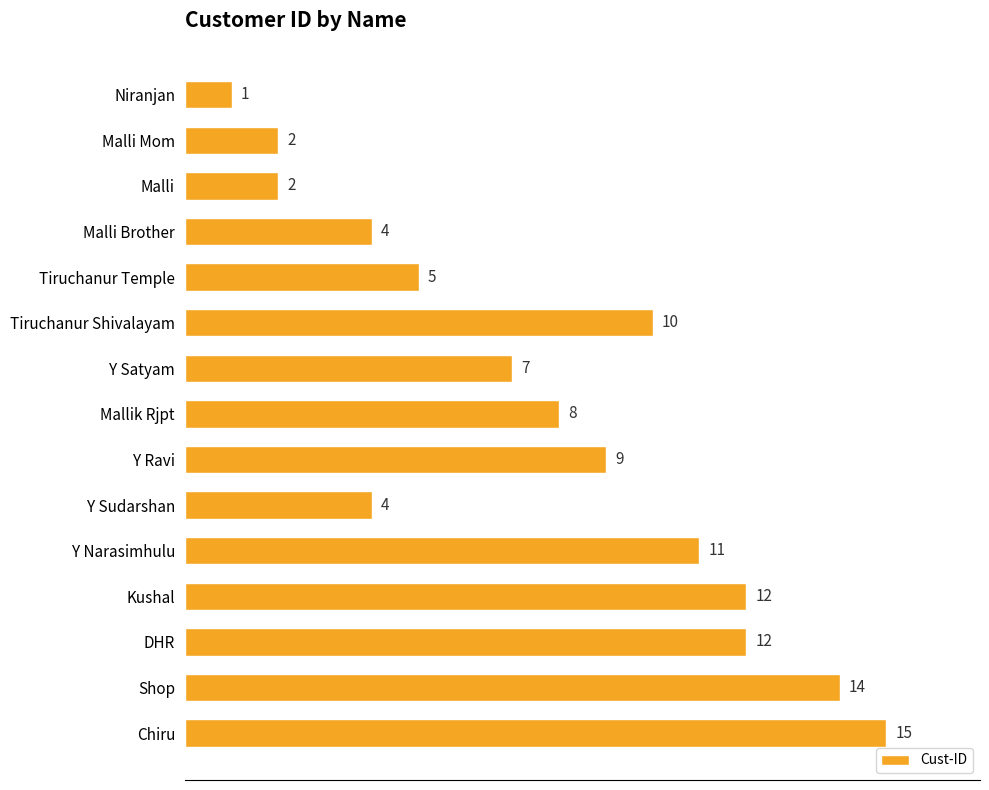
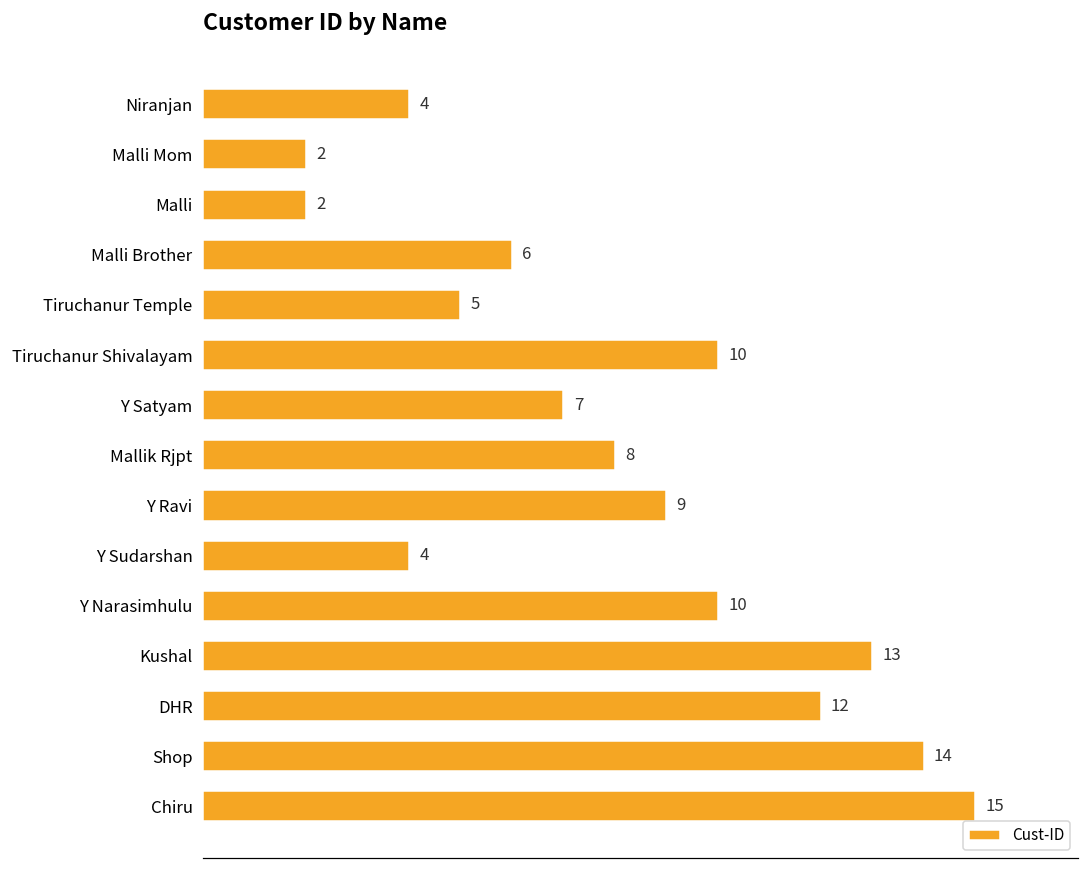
  {
-   "Niranjan": 1,
+   "Niranjan": 4,
    "Malli Mom": 2,
    "Malli": 2,
-   "Malli Brother": 4,
+   "Malli Brother": 6,
    "Tiruchanur Temple": 5,
    "Tiruchanur Shivalayam": 10,
    "Y Satyam": 7,
    "Mallik Rjpt": 8,
    "Y Ravi": 9,
    "Y Sudarshan": 4,
-   "Y Narasimhulu": 11,
-   "Kushal": 12,
+   "Y Narasimhulu": 10,
+   "Kushal": 13,
    "DHR": 12,
    "Shop": 14,
    "Chiru": 15
  }
